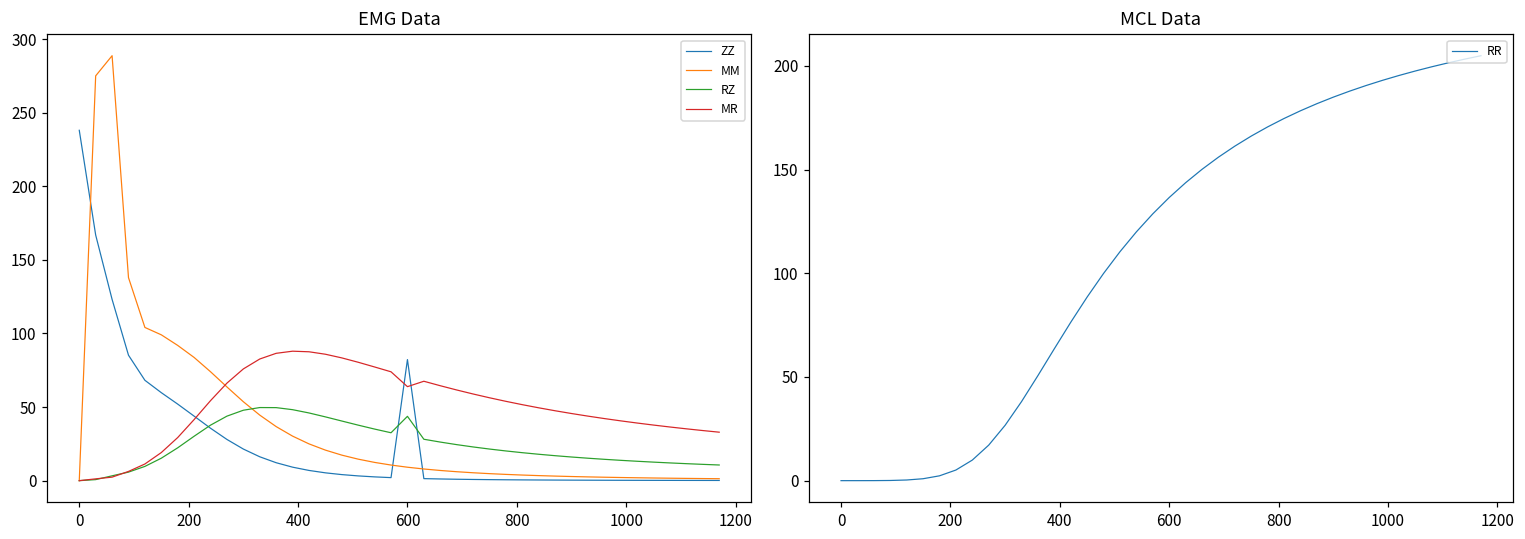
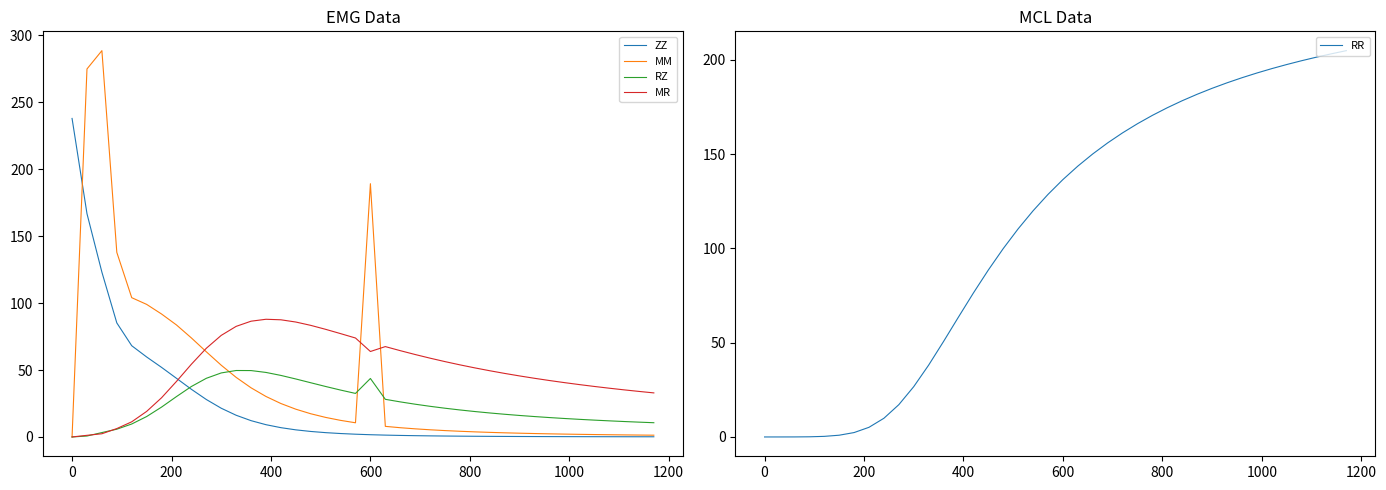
  {
    "EMG Data": {
      "ZZ": {
        "0": 238,
-       "600": 82
+       "600": 2
      },
      "MM": {
-       "600": 9
+       "600": 189
      },
      "RZ": {
        "600": 44
      },
      "MR": {
        "600": 64
      }
    },
    "MCL Data": {
      "0": 0,
      "600": 137
    }
  }
